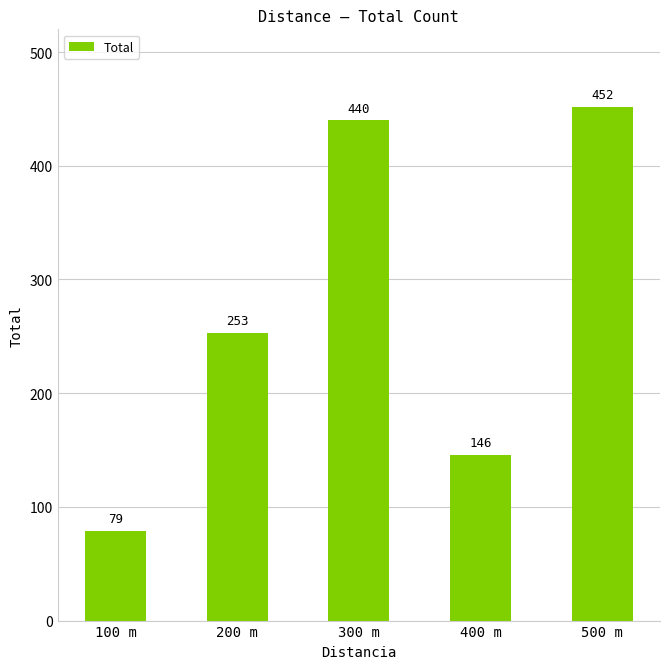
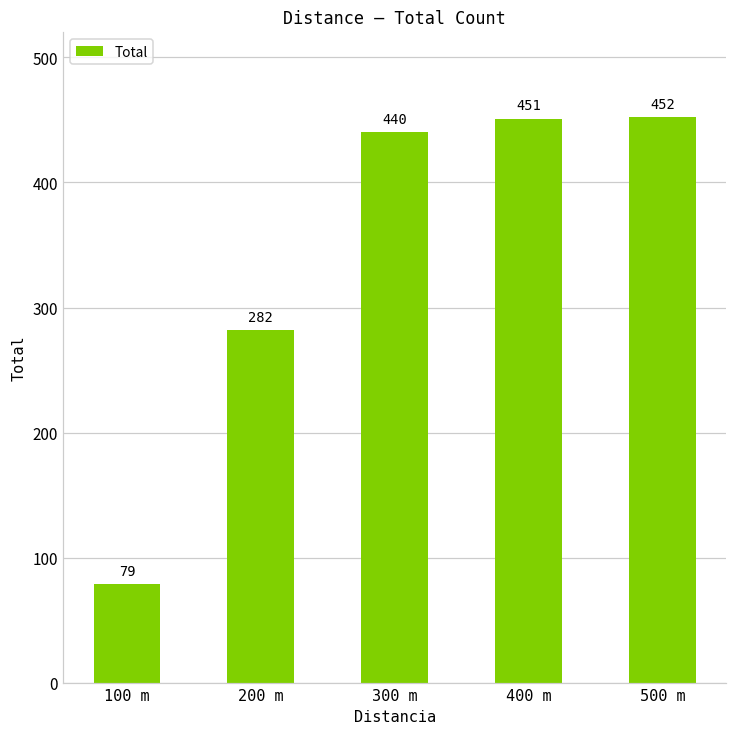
  {
    "100 m": 79,
-   "200 m": 253,
+   "200 m": 282,
    "300 m": 440,
-   "400 m": 146,
+   "400 m": 451,
    "500 m": 452
  }
